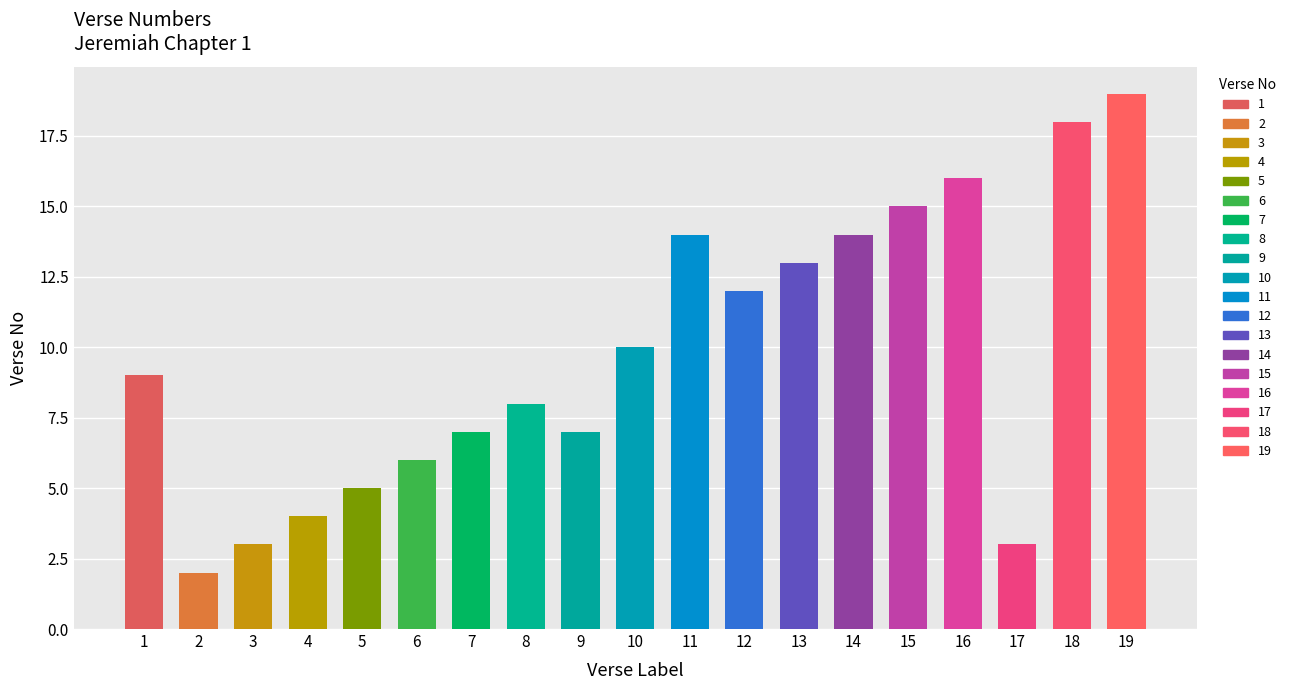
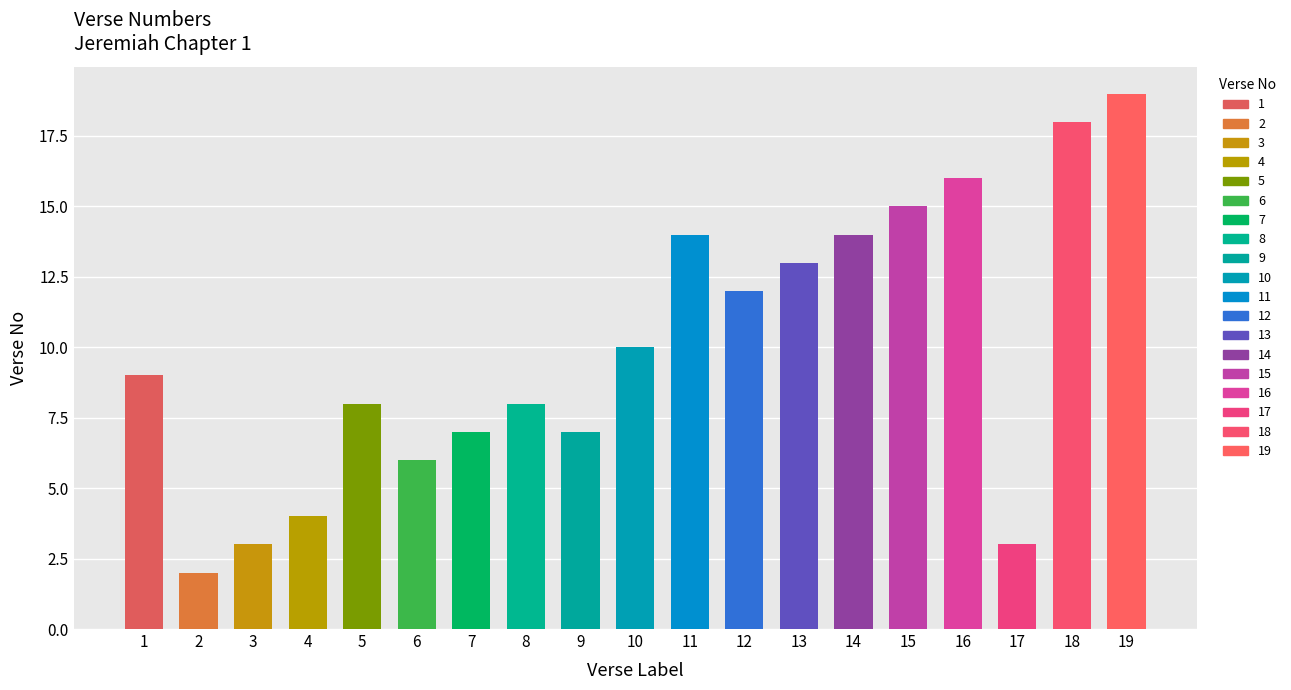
  {
    "1": 9,
    "2": 2,
    "3": 3,
    "4": 4,
-   "5": 5,
+   "5": 8,
    "6": 6,
    "7": 7,
    "8": 8,
    "9": 7,
    "10": 10,
    "11": 14,
    "12": 12,
    "13": 13,
    "14": 14,
    "15": 15,
    "16": 16,
    "17": 3,
    "18": 18,
    "19": 19
  }
